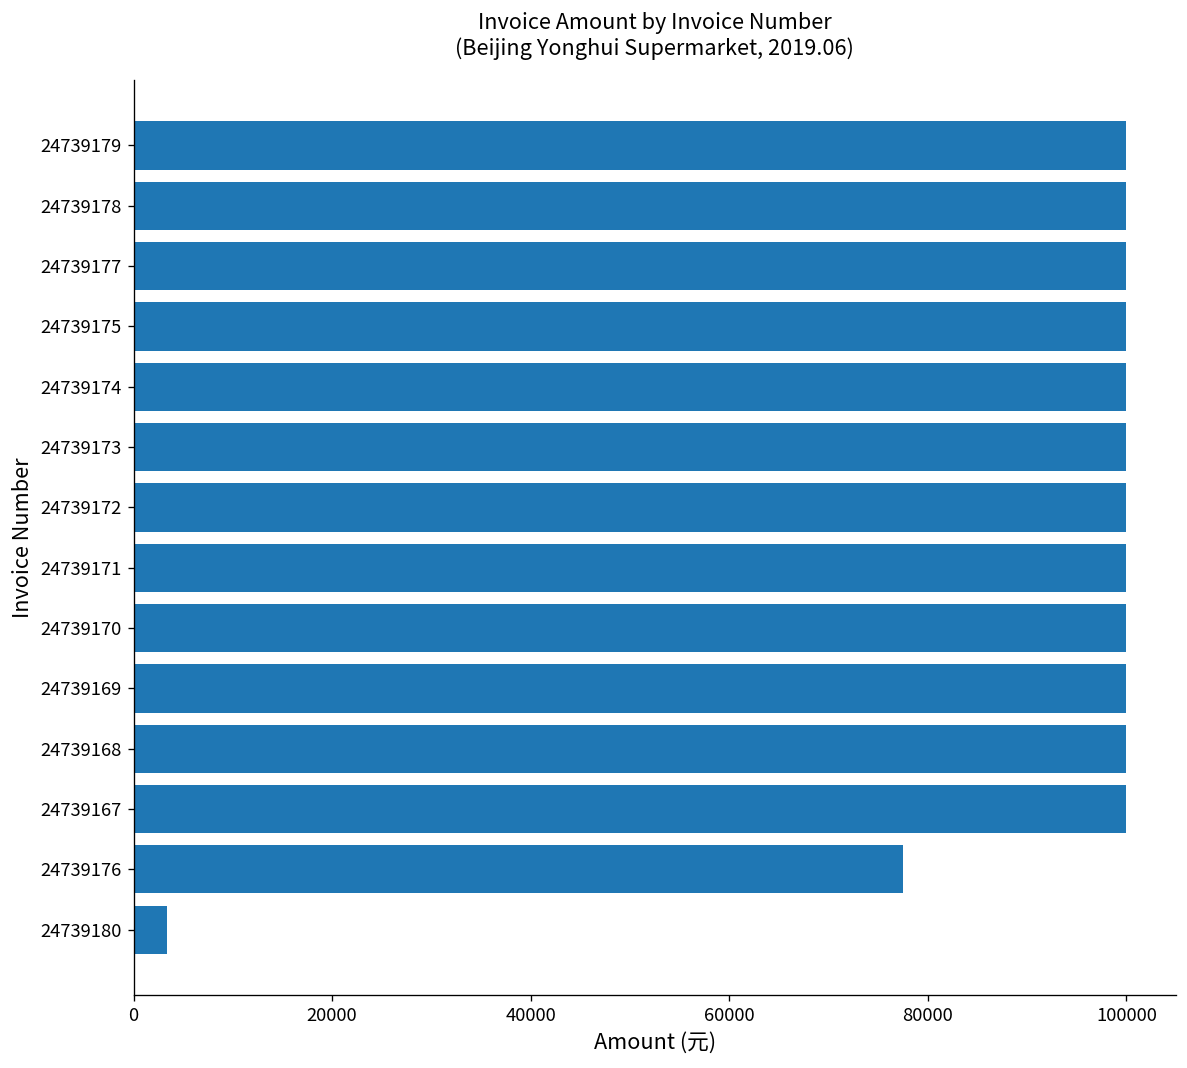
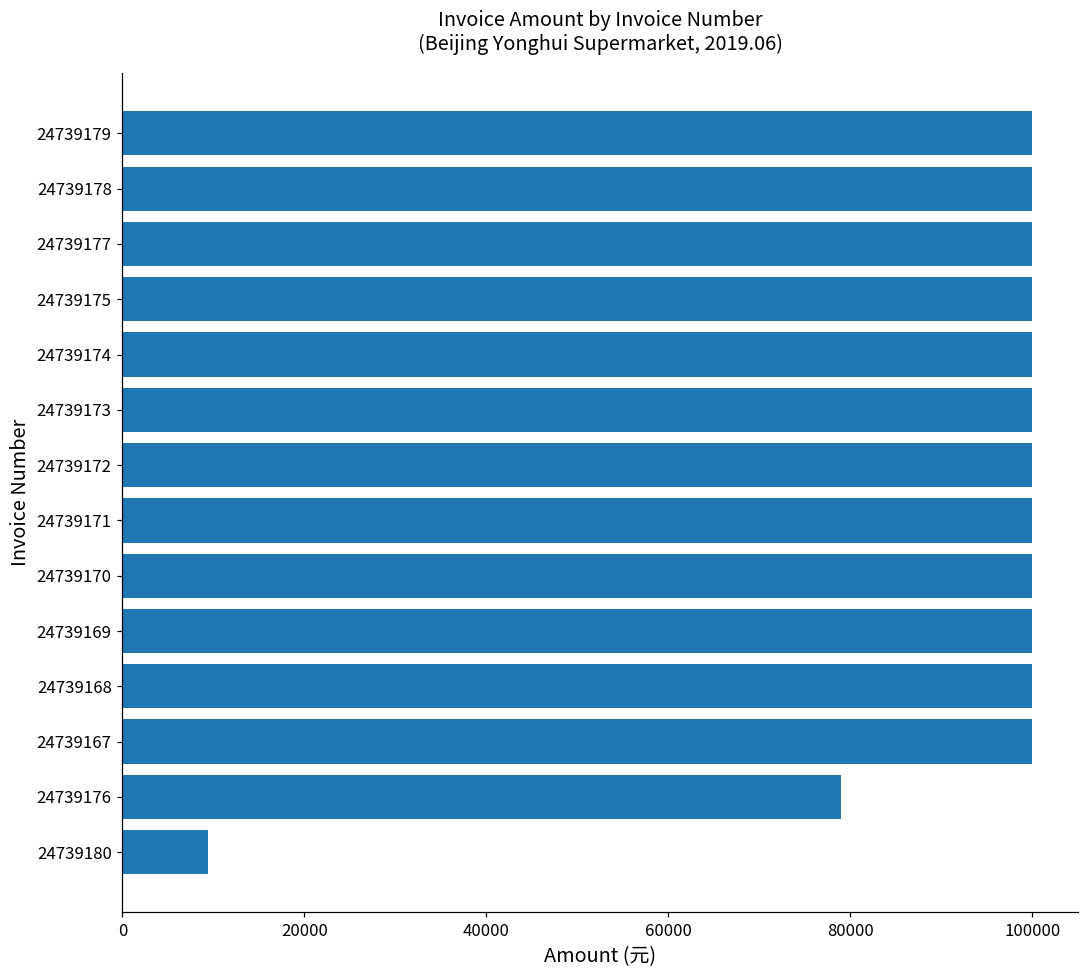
  {
    "24739179": 100000,
    "24739178": 100000,
    "24739177": 100000,
    "24739175": 100000,
    "24739174": 100000,
    "24739173": 100000,
    "24739172": 100000,
    "24739171": 100000,
    "24739170": 100000,
    "24739169": 100000,
    "24739168": 100000,
    "24739167": 100000,
-   "24739176": 78000,
-   "24739180": 3000
+   "24739176": 79000,
+   "24739180": 9000
  }
